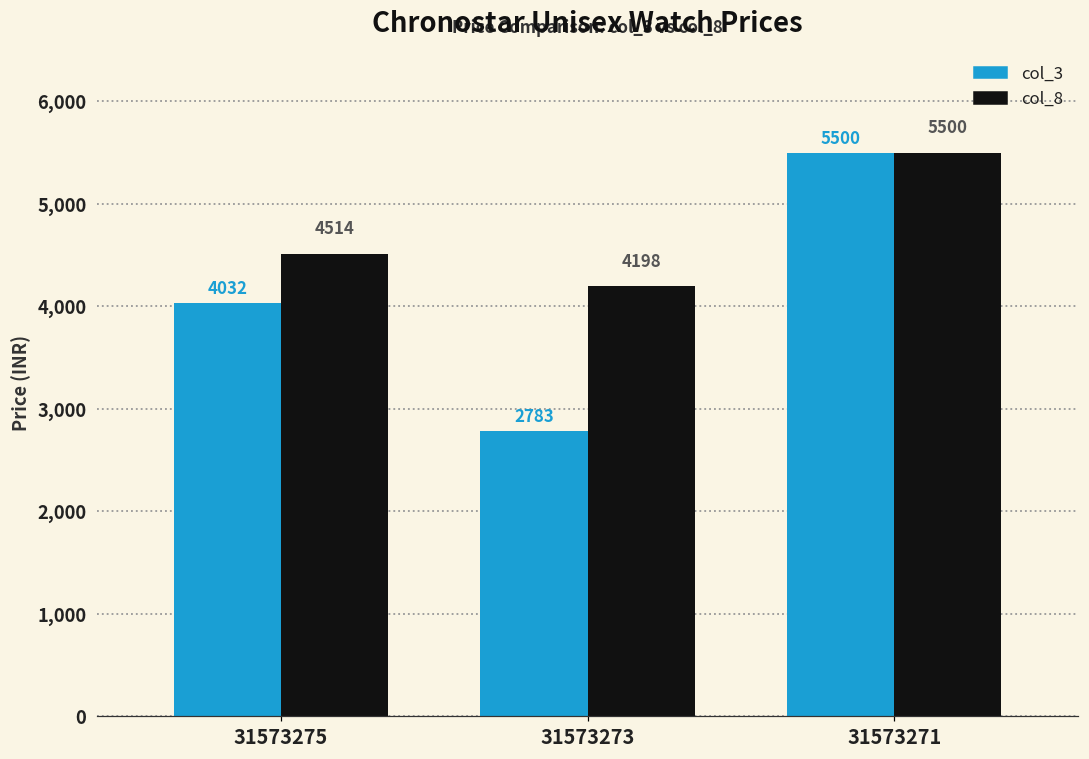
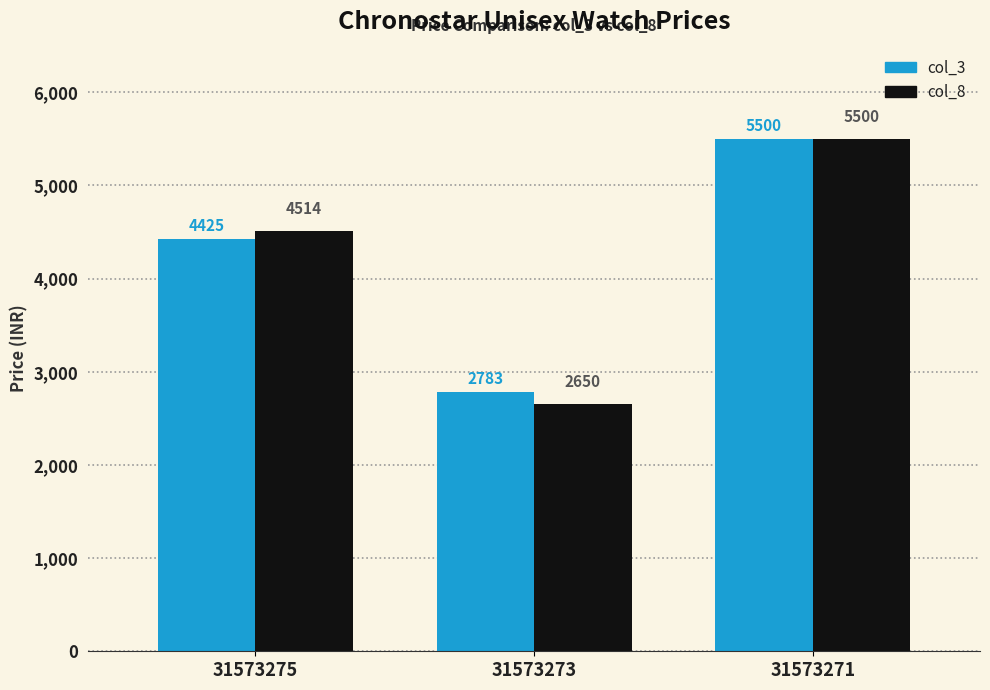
  {
    "col_3": {
-     "31573275": 4032,
+     "31573275": 4425,
      "31573273": 2783,
      "31573271": 5500
    },
    "col_8": {
      "31573275": 4514,
-     "31573273": 4198,
+     "31573273": 2650,
      "31573271": 5500
    }
  }
